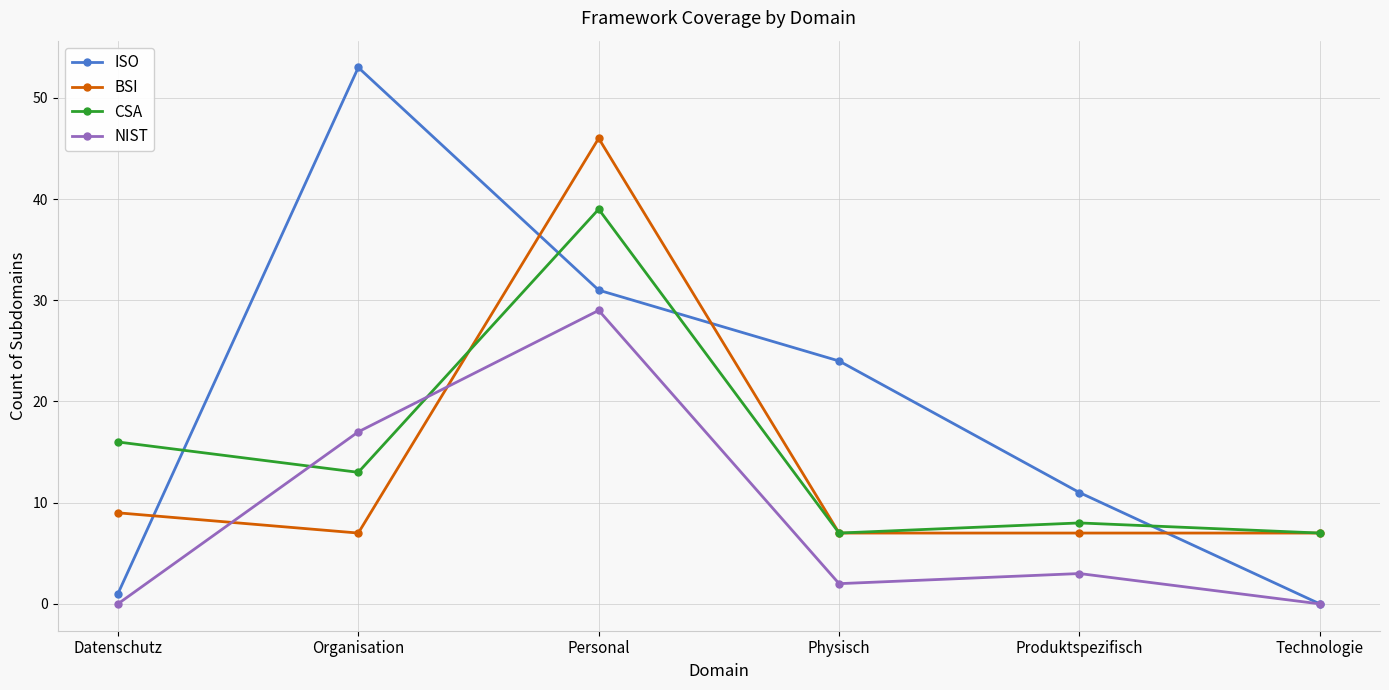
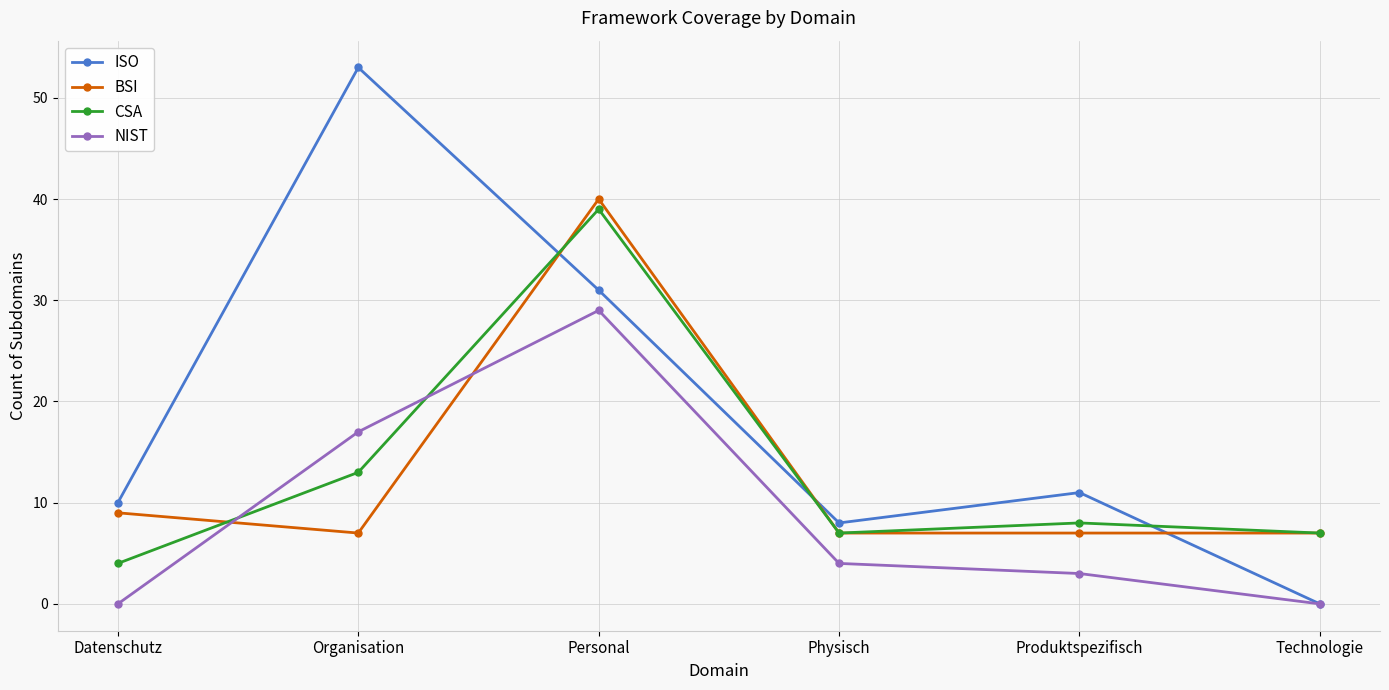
  {
    "ISO": {
-     "Datenschutz": 1,
+     "Datenschutz": 10,
      "Organisation": 53,
      "Personal": 31,
-     "Physisch": 24,
+     "Physisch": 8,
      "Produktspezifisch": 11
    },
    "BSI": {
      "Datenschutz": 9,
      "Organisation": 7,
-     "Personal": 46,
+     "Personal": 40,
      "Produktspezifisch": 7
    },
    "CSA": {
-     "Datenschutz": 16,
+     "Datenschutz": 4,
      "Organisation": 13,
      "Personal": 39,
      "Produktspezifisch": 8
    },
    "NIST": {
      "Datenschutz": 0,
      "Organisation": 17,
      "Personal": 29,
-     "Physisch": 2,
+     "Physisch": 4,
      "Produktspezifisch": 3
    }
  }
